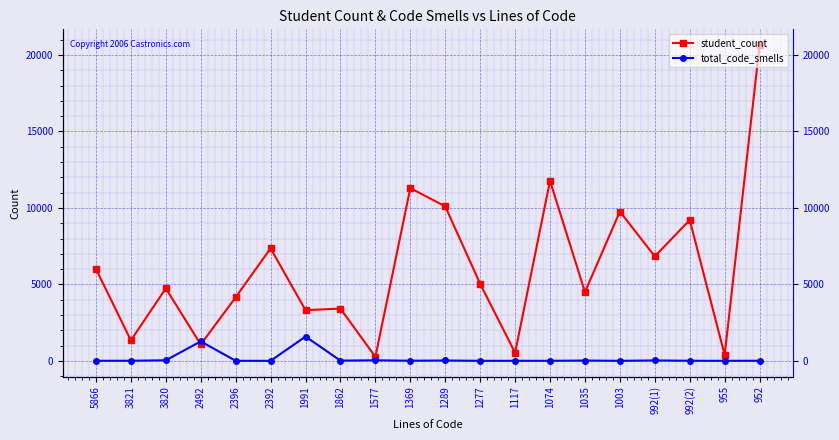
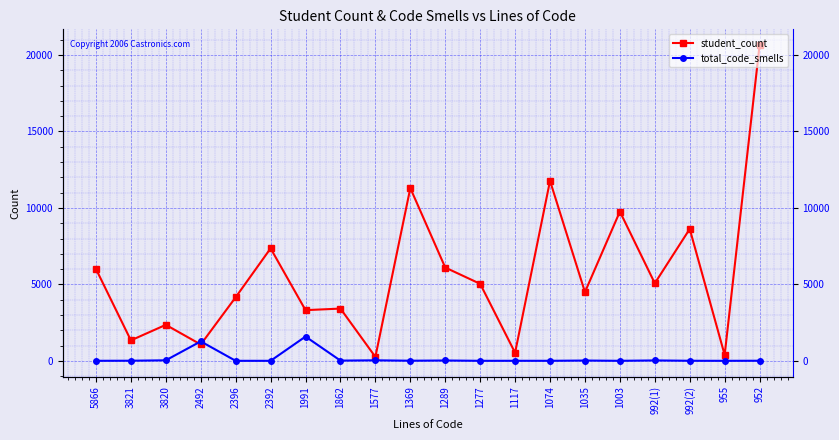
  {
    "student_count": {
      "5866": 6000,
      "3821": 1300,
-     "3820": 4700,
+     "3820": 2400,
      "2492": 1100,
      "2396": 4200,
      "2392": 7400,
      "1991": 3300,
      "1862": 3400,
      "1577": 300,
      "1369": 11300,
-     "1289": 10100,
+     "1289": 6100,
      "1277": 5000,
      "1117": 500,
      "1074": 11800,
      "1035": 4500,
      "1003": 9800,
-     "992(1)": 6800,
-     "992(2)": 9200,
+     "992(1)": 5100,
+     "992(2)": 8600,
      "955": 400
    },
    "total_code_smells": {
      "5866": 0,
      "3821": 0,
      "3820": 0,
      "2492": 1300,
      "2396": 0,
      "2392": 0,
      "1991": 1600,
      "1862": 0,
      "1577": 0,
      "1369": 0,
      "1289": 0,
      "1277": 0,
      "1117": 0,
      "1074": 0,
      "1035": 0,
      "1003": 0,
      "992(1)": 0,
      "992(2)": 0,
      "955": 0,
      "952": 0
    }
  }
